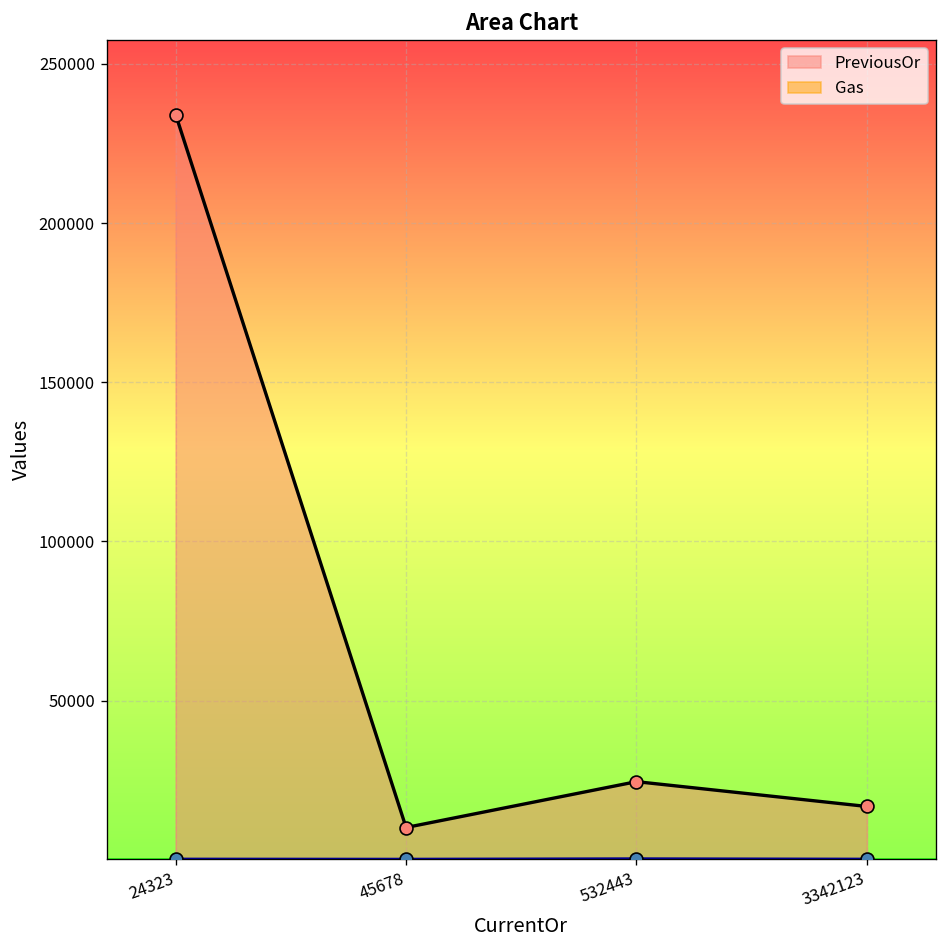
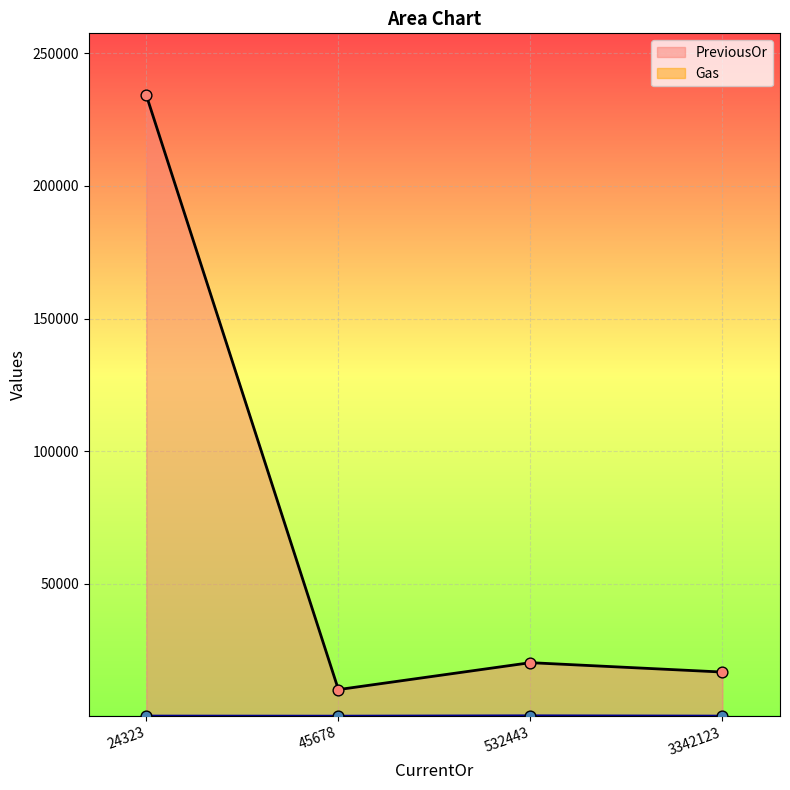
  {
    "PreviousOr": {
      "24323": 234000,
      "45678": 10000,
-     "532443": 25000,
+     "532443": 20000,
      "3342123": 17000
    },
    "Gas": {
      "24323": 0,
      "532443": 0,
      "3342123": 0
    }
  }
